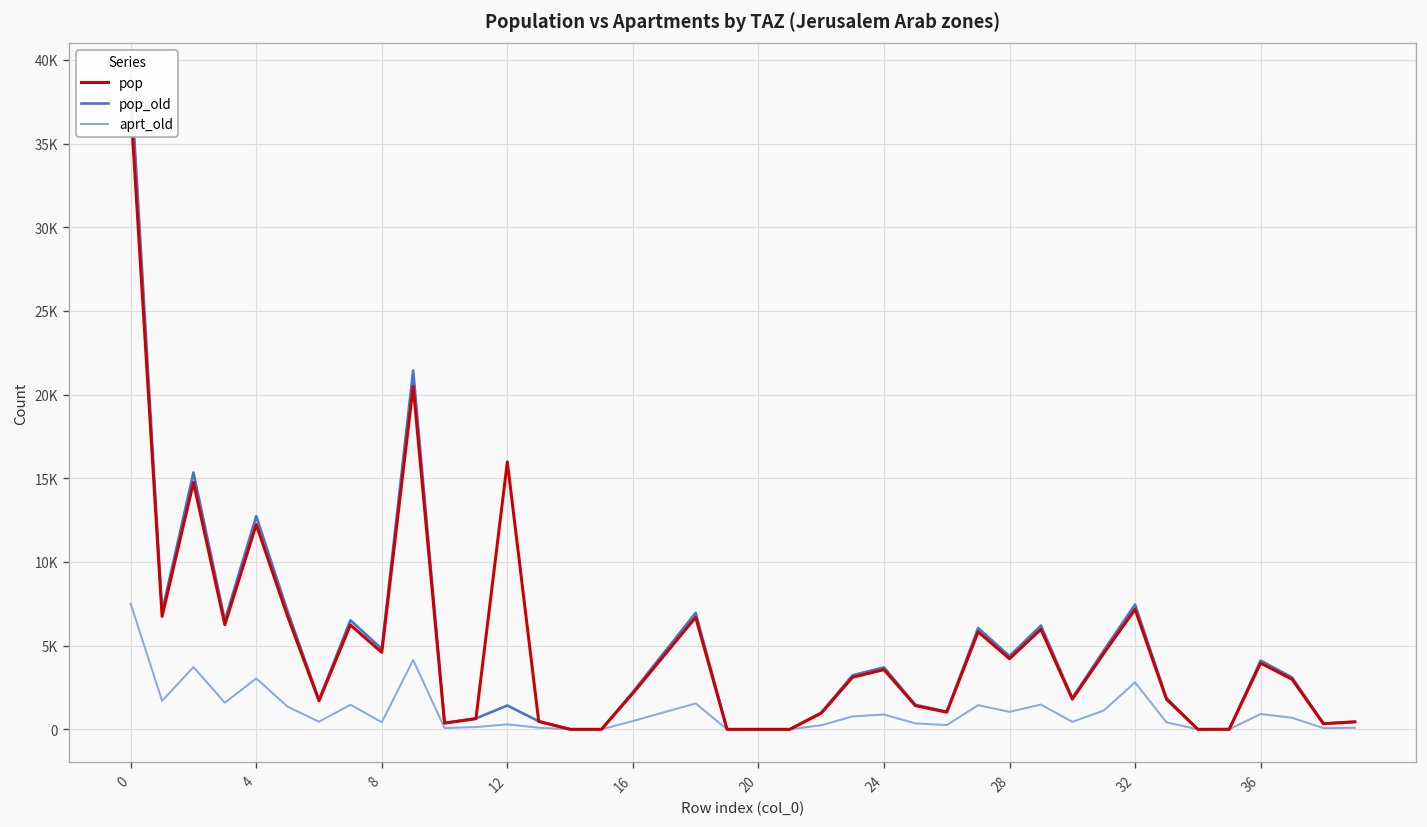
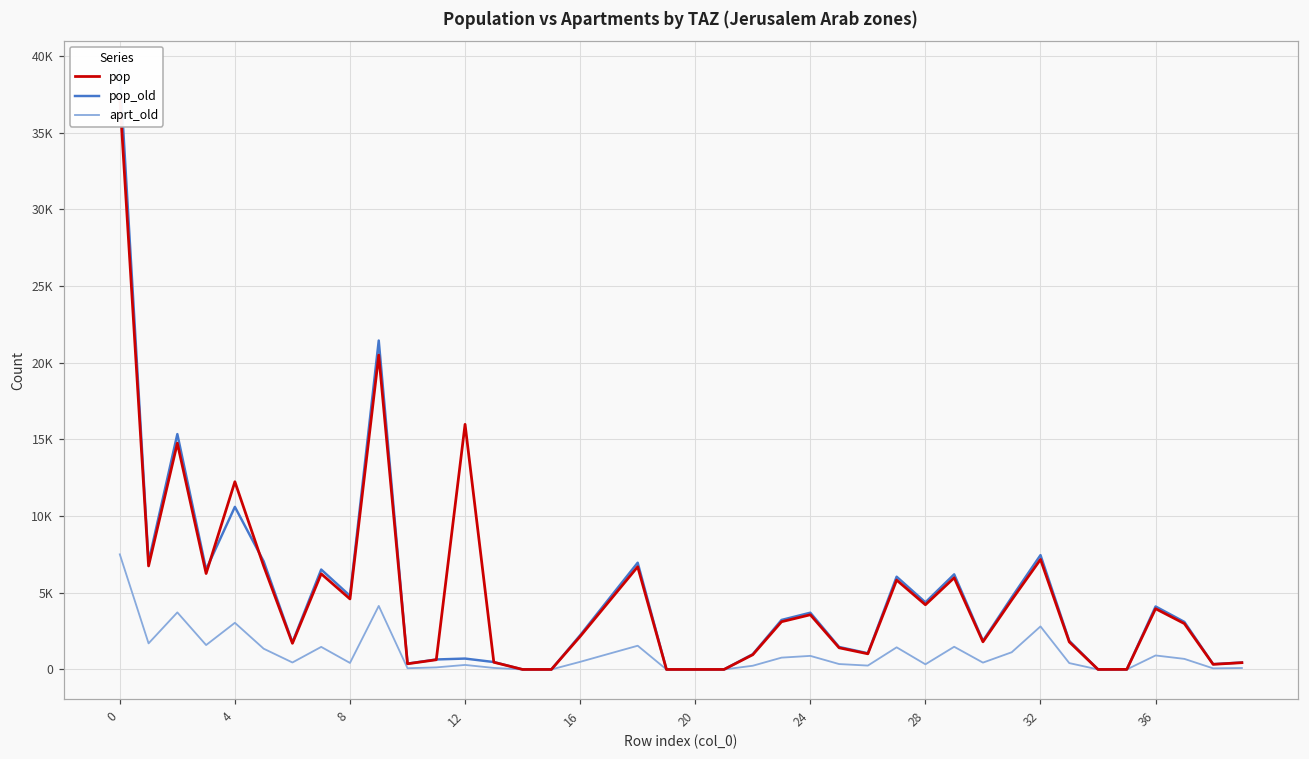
  {
    "pop": {
      "4": 12200,
      "8": 4600,
      "12": 16000,
      "32": 7200
    },
    "pop_old": {
-     "4": 12700,
+     "4": 10600,
      "8": 4800,
-     "12": 1400,
+     "12": 700,
      "32": 7500
    },
    "aprt_old": {
      "0": 7500,
      "4": 3000,
      "8": 400,
      "12": 300,
      "16": 500,
      "24": 900,
-     "28": 1000,
+     "28": 300,
      "32": 2800,
      "36": 900
    }
  }
